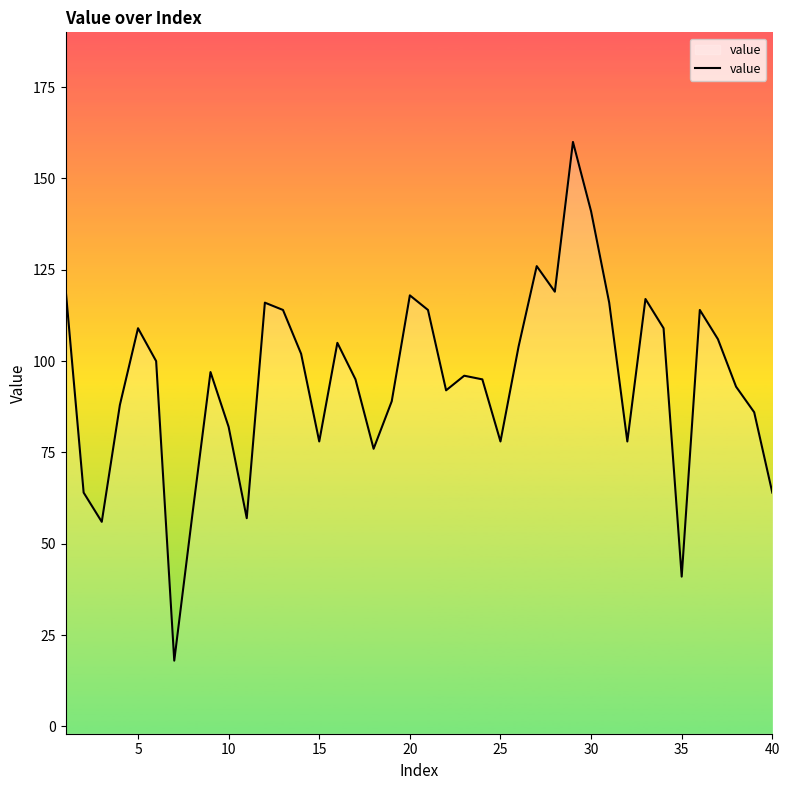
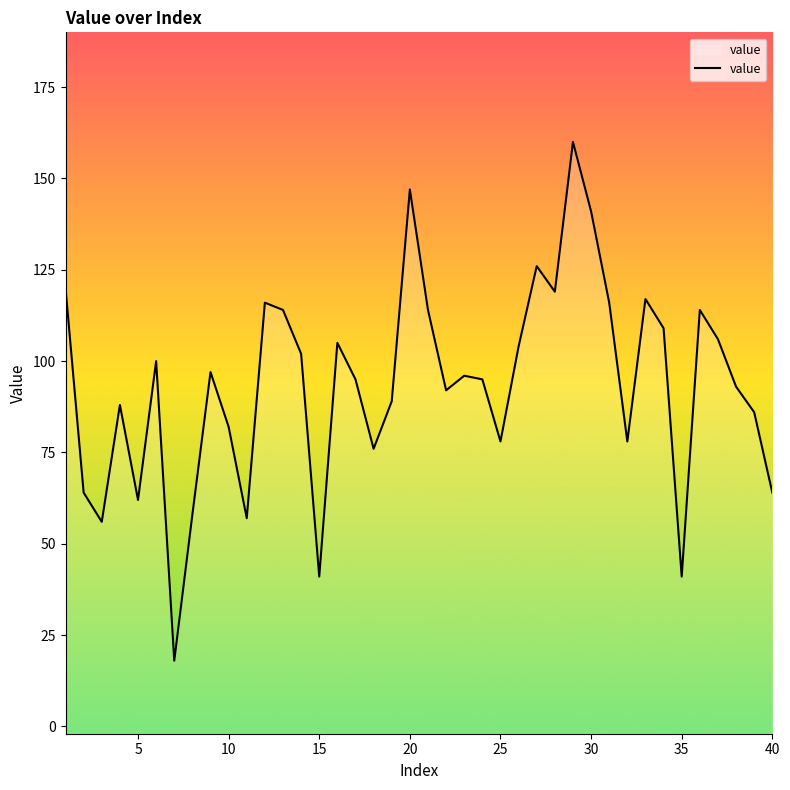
  {
-   "5": 109,
+   "5": 62,
    "10": 82,
-   "15": 78,
-   "20": 118,
+   "15": 41,
+   "20": 147,
    "25": 78,
    "30": 141,
    "35": 41,
    "40": 64
  }
